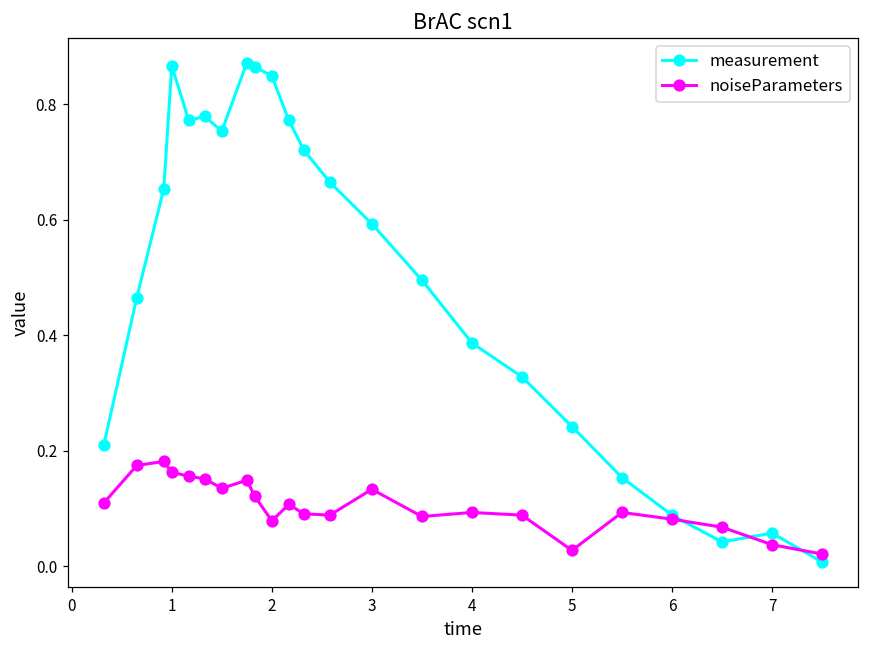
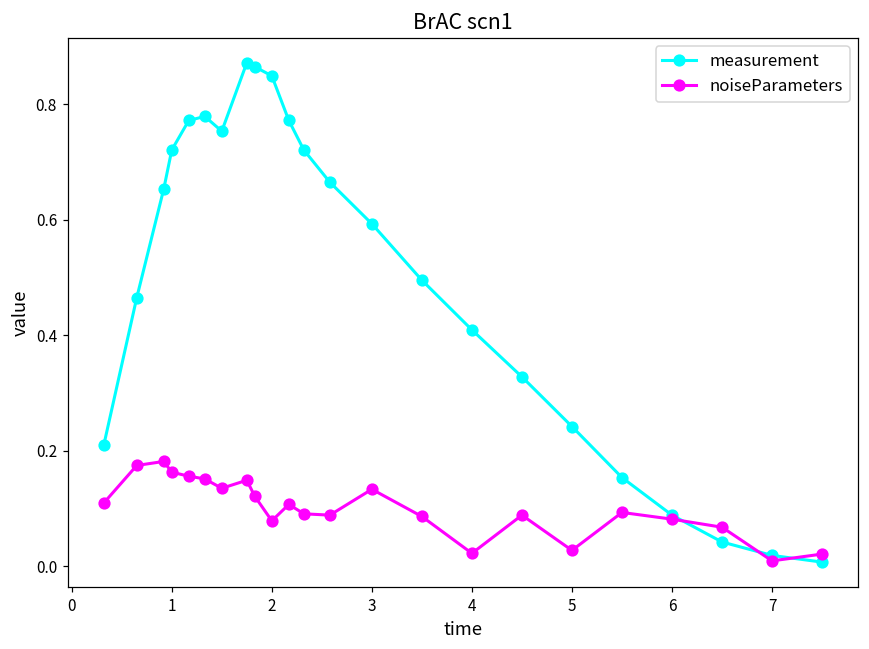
  {
    "measurement": {
-     "1": 0.87,
+     "1": 0.72,
      "2": 0.85,
      "3": 0.59,
-     "4": 0.39,
+     "4": 0.41,
      "5": 0.24,
      "6": 0.09,
-     "7": 0.06
+     "7": 0.02
    },
    "noiseParameters": {
      "1": 0.16,
      "2": 0.08,
      "3": 0.13,
-     "4": 0.09,
+     "4": 0.02,
      "5": 0.03,
      "6": 0.08,
-     "7": 0.04
+     "7": 0.01
    }
  }
